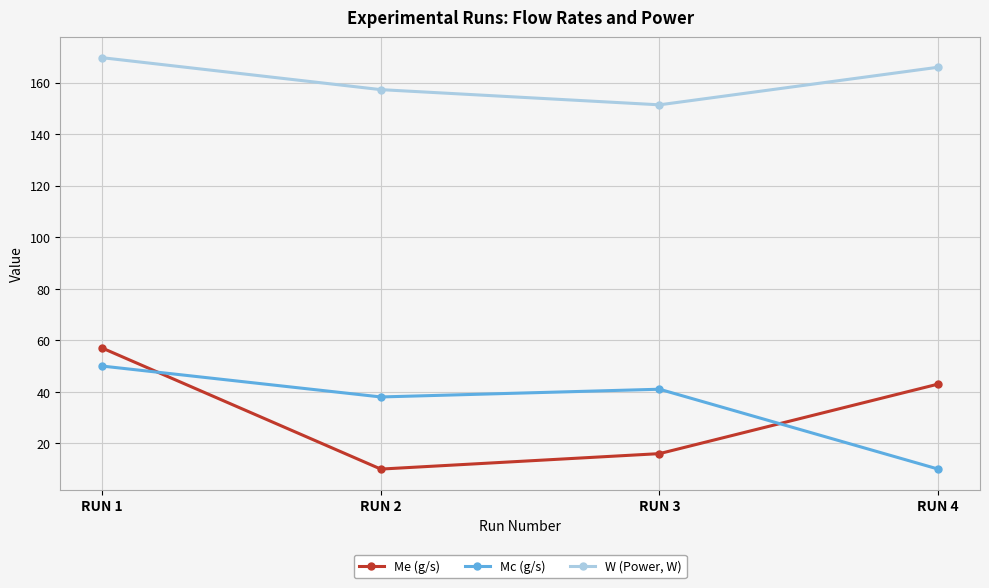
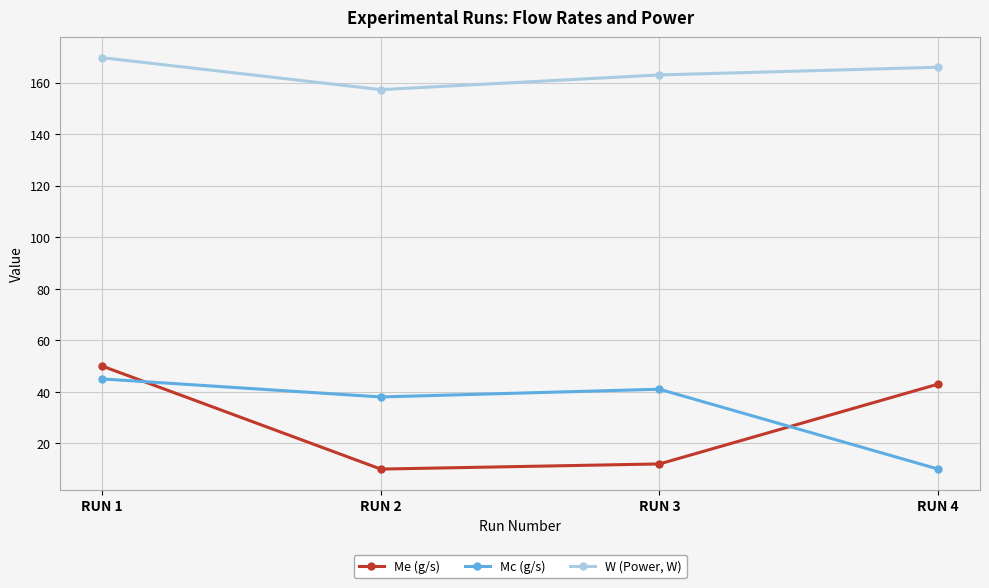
  {
    "Me (g/s)": {
-     "RUN 1": 57,
+     "RUN 1": 50,
      "RUN 2": 10,
-     "RUN 3": 16,
+     "RUN 3": 12,
      "RUN 4": 43
    },
    "Mc (g/s)": {
-     "RUN 1": 50,
+     "RUN 1": 45,
      "RUN 2": 38,
      "RUN 3": 41,
      "RUN 4": 10
    },
    "W (Power, W)": {
      "RUN 1": 170,
      "RUN 2": 157,
-     "RUN 3": 151,
+     "RUN 3": 163,
      "RUN 4": 166
    }
  }
